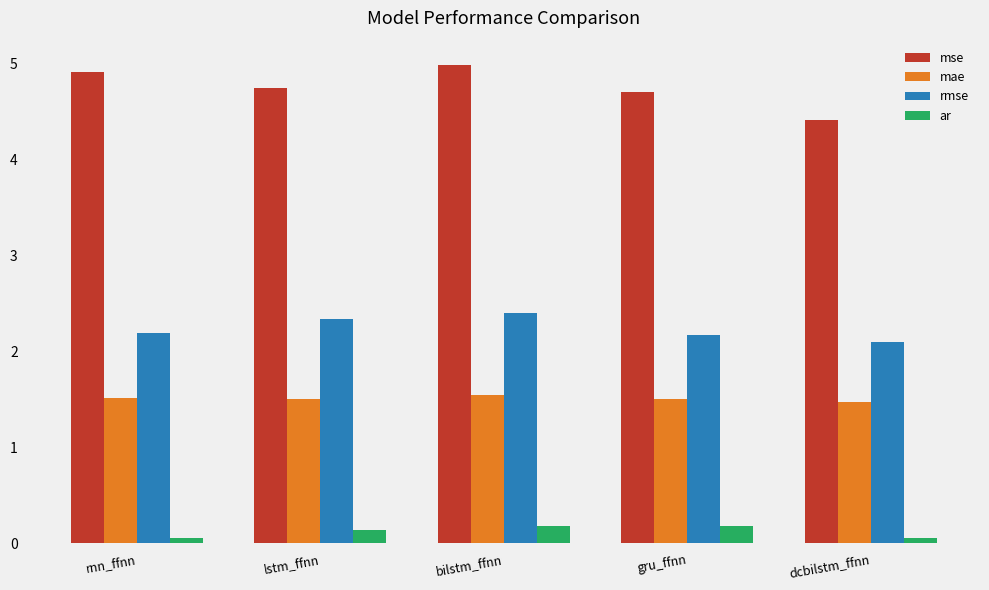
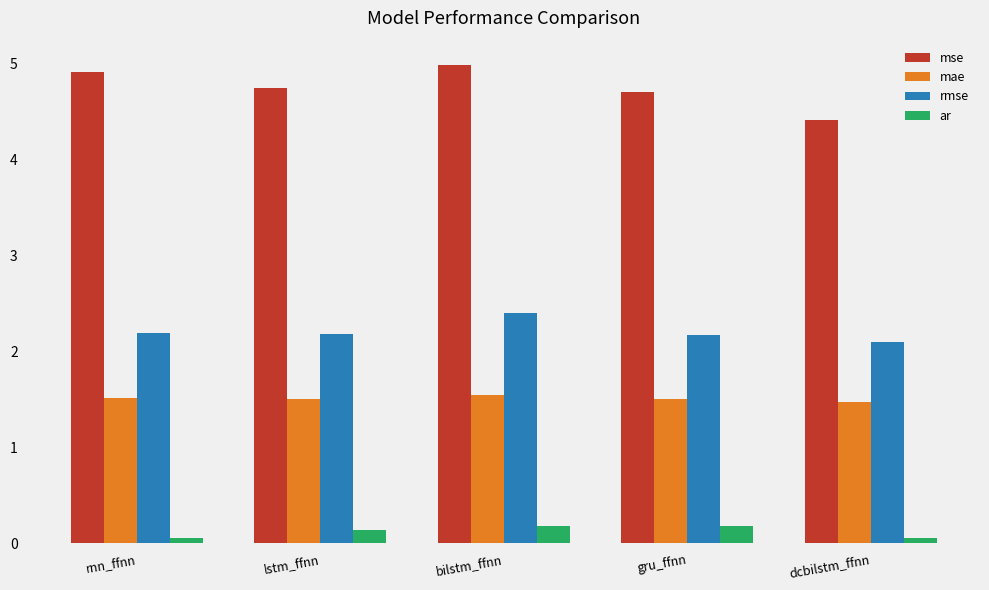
  {
    "mse": {
      "rnn_ffnn": 4.9,
      "lstm_ffnn": 4.7,
      "bilstm_ffnn": 5.0,
      "gru_ffnn": 4.7,
      "dcbilstm_ffnn": 4.4
    },
    "mae": {
      "rnn_ffnn": 1.5,
      "lstm_ffnn": 1.5,
      "bilstm_ffnn": 1.5,
      "gru_ffnn": 1.5,
      "dcbilstm_ffnn": 1.5
    },
    "rmse": {
      "rnn_ffnn": 2.2,
-     "lstm_ffnn": 2.3,
+     "lstm_ffnn": 2.2,
      "bilstm_ffnn": 2.4,
      "gru_ffnn": 2.2,
      "dcbilstm_ffnn": 2.1
    },
    "ar": {
      "rnn_ffnn": 0.1,
      "lstm_ffnn": 0.1,
      "bilstm_ffnn": 0.2,
      "gru_ffnn": 0.2,
      "dcbilstm_ffnn": 0.1
    }
  }
